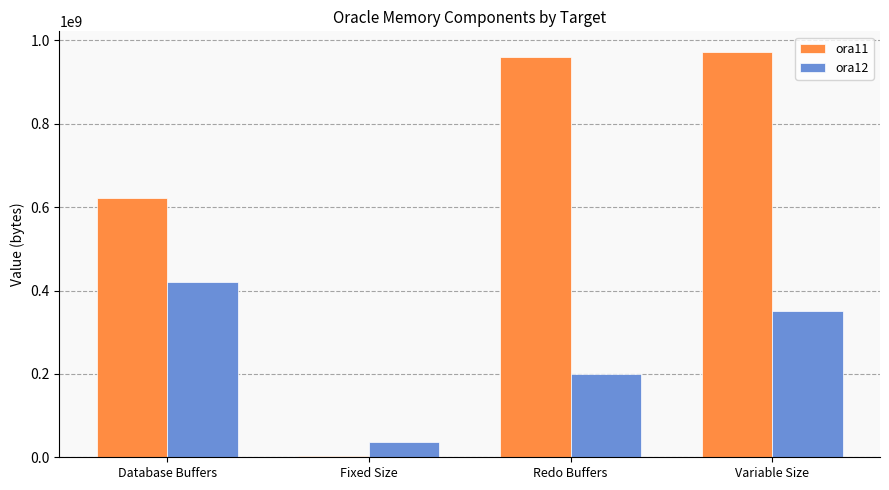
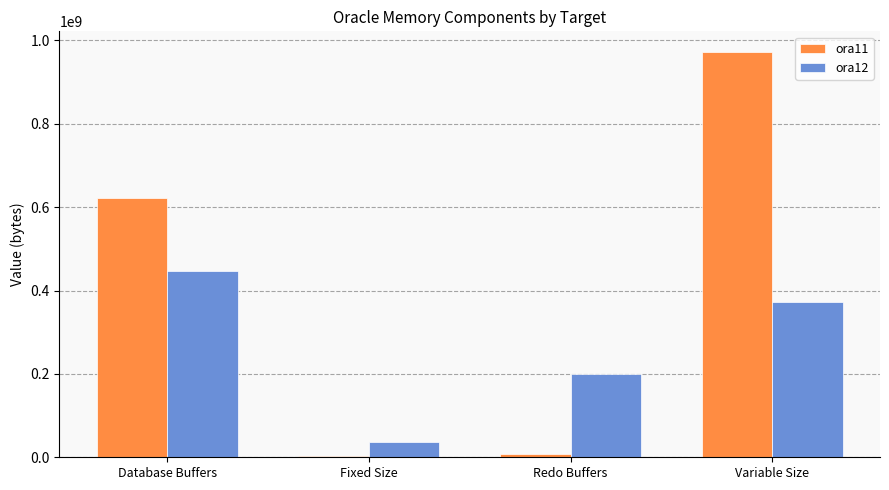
  {
    "ora11": {
      "Database Buffers": 620000000,
-     "Redo Buffers": 960000000,
+     "Redo Buffers": 10000000,
      "Variable Size": 970000000
    },
    "ora12": {
-     "Database Buffers": 420000000,
+     "Database Buffers": 450000000,
      "Fixed Size": 40000000,
      "Redo Buffers": 200000000,
-     "Variable Size": 350000000
+     "Variable Size": 370000000
    }
  }
